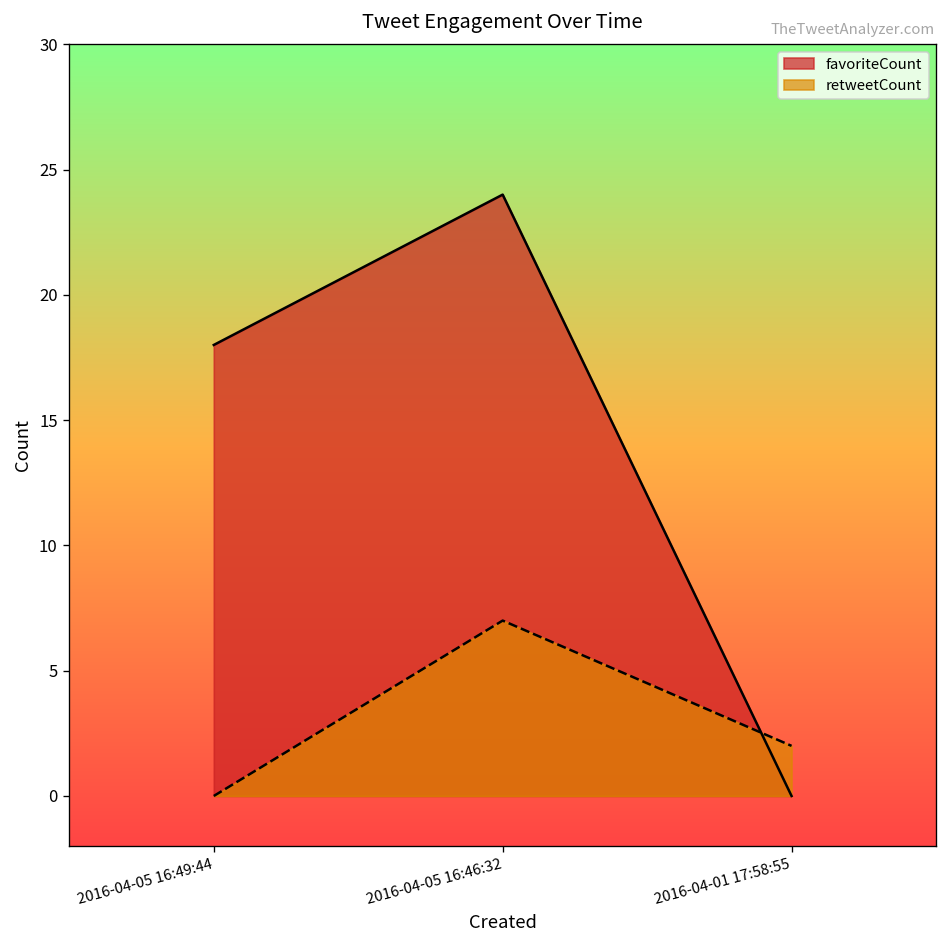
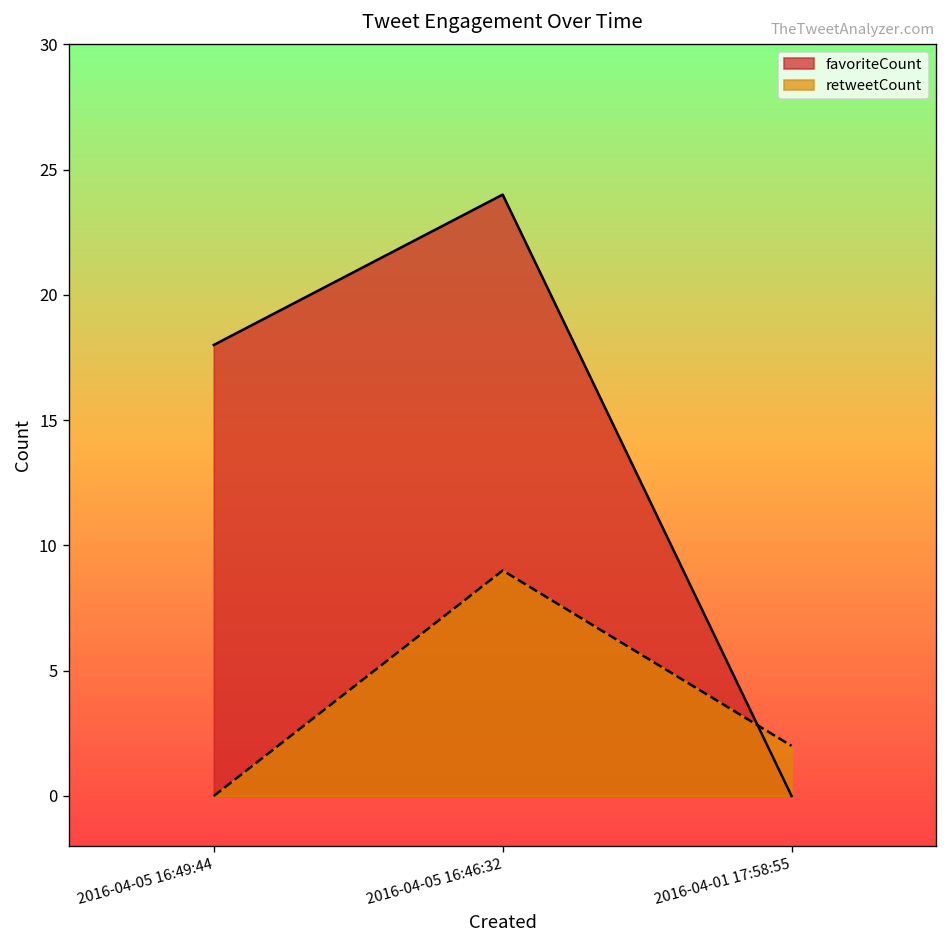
  {
    "favoriteCount": {
      "2016-04-05 16:49:44": 18,
      "2016-04-05 16:46:32": 24,
      "2016-04-01 17:58:55": 0
    },
    "retweetCount": {
      "2016-04-05 16:49:44": 0,
-     "2016-04-05 16:46:32": 7,
+     "2016-04-05 16:46:32": 9,
      "2016-04-01 17:58:55": 2
    }
  }
